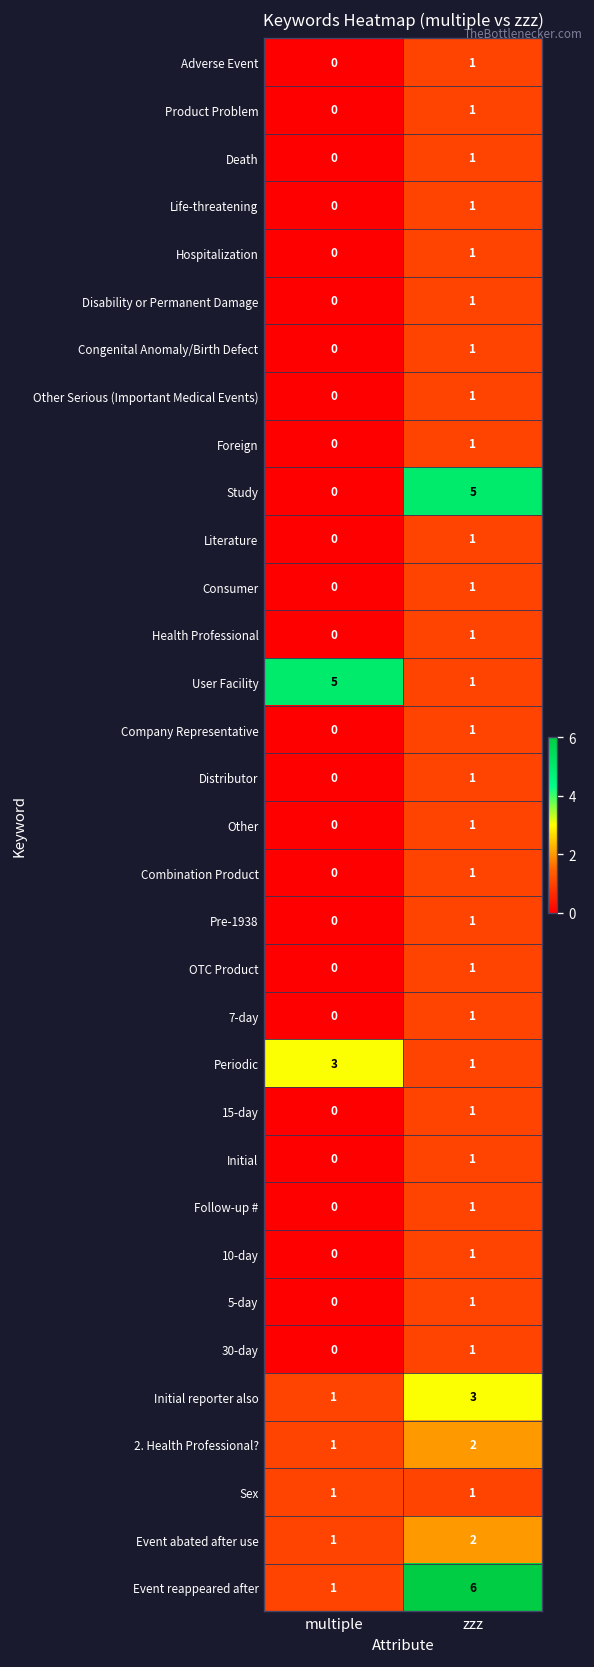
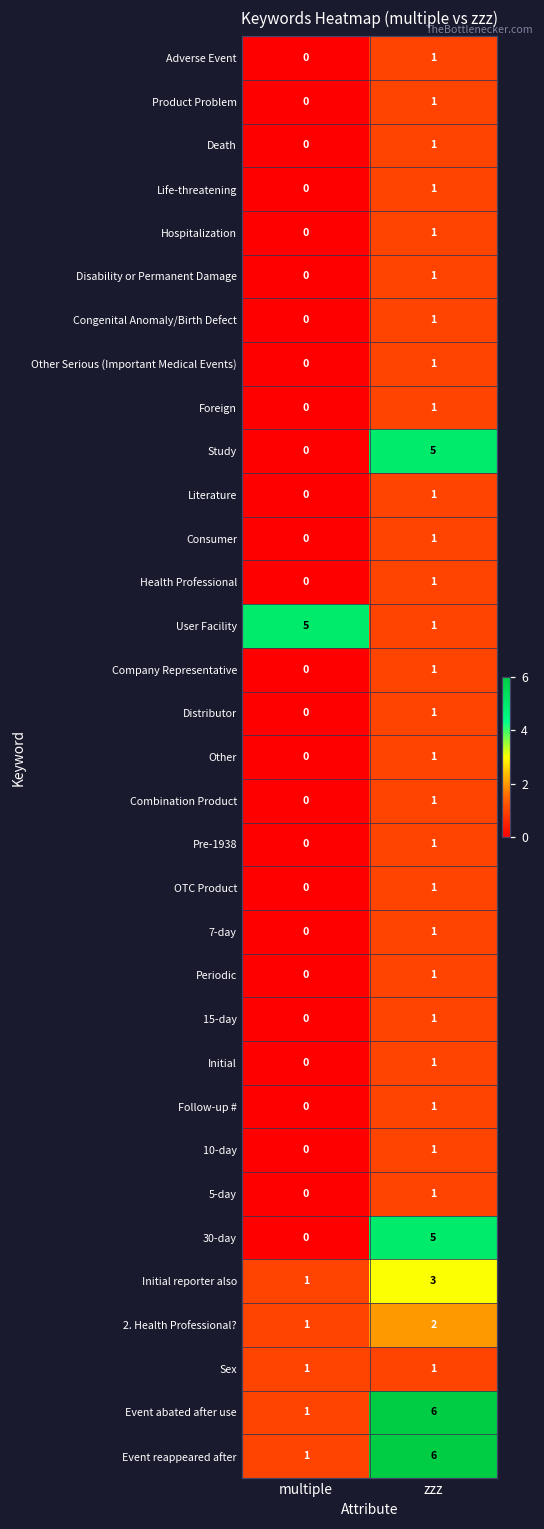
  {
    "Adverse Event": {
      "multiple": 0,
      "zzz": 1
    },
    "Product Problem": {
      "multiple": 0,
      "zzz": 1
    },
    "Death": {
      "multiple": 0,
      "zzz": 1
    },
    "Life-threatening": {
      "multiple": 0,
      "zzz": 1
    },
    "Hospitalization": {
      "multiple": 0,
      "zzz": 1
    },
    "Disability or Permanent Damage": {
      "multiple": 0,
      "zzz": 1
    },
    "Congenital Anomaly/Birth Defect": {
      "multiple": 0,
      "zzz": 1
    },
    "Other Serious (Important Medical Events)": {
      "multiple": 0,
      "zzz": 1
    },
    "Foreign": {
      "multiple": 0,
      "zzz": 1
    },
    "Study": {
      "multiple": 0,
      "zzz": 5
    },
    "Literature": {
      "multiple": 0,
      "zzz": 1
    },
    "Consumer": {
      "multiple": 0,
      "zzz": 1
    },
    "Health Professional": {
      "multiple": 0,
      "zzz": 1
    },
    "User Facility": {
      "multiple": 5,
      "zzz": 1
    },
    "Company Representative": {
      "multiple": 0,
      "zzz": 1
    },
    "Distributor": {
      "multiple": 0,
      "zzz": 1
    },
    "Other": {
      "multiple": 0,
      "zzz": 1
    },
    "Combination Product": {
      "multiple": 0,
      "zzz": 1
    },
    "Pre-1938": {
      "multiple": 0,
      "zzz": 1
    },
    "OTC Product": {
      "multiple": 0,
      "zzz": 1
    },
    "7-day": {
      "multiple": 0,
      "zzz": 1
    },
    "Periodic": {
-     "multiple": 3,
+     "multiple": 0,
      "zzz": 1
    },
    "15-day": {
      "multiple": 0,
      "zzz": 1
    },
    "Initial": {
      "multiple": 0,
      "zzz": 1
    },
    "Follow-up #": {
      "multiple": 0,
      "zzz": 1
    },
    "10-day": {
      "multiple": 0,
      "zzz": 1
    },
    "5-day": {
      "multiple": 0,
      "zzz": 1
    },
    "30-day": {
      "multiple": 0,
-     "zzz": 1
+     "zzz": 5
    },
    "Initial reporter also": {
      "multiple": 1,
      "zzz": 3
    },
    "2. Health Professional?": {
      "multiple": 1,
      "zzz": 2
    },
    "Sex": {
      "multiple": 1,
      "zzz": 1
    },
    "Event abated after use": {
      "multiple": 1,
-     "zzz": 2
+     "zzz": 6
    },
    "Event reappeared after": {
      "multiple": 1,
      "zzz": 6
    }
  }
